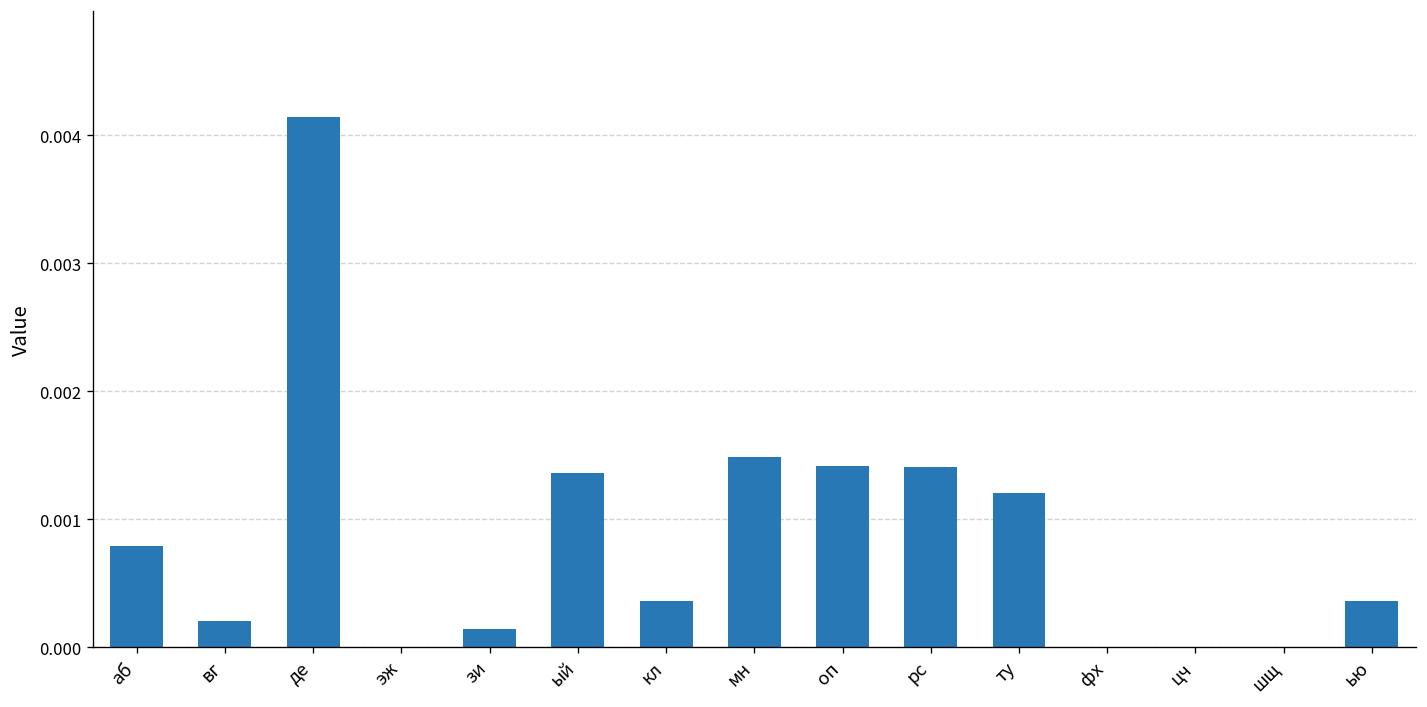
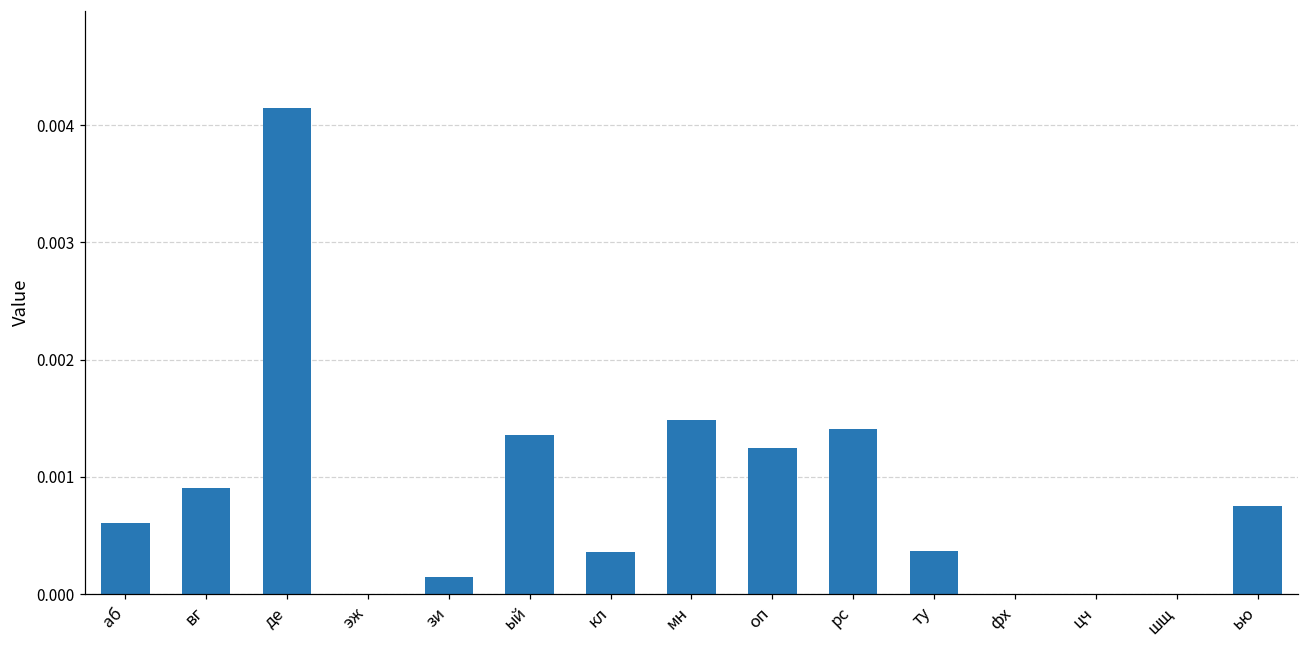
  {
-   "аб": 0.00079,
-   "вг": 0.00020,
+   "аб": 0.00060,
+   "вг": 0.00090,
    "де": 0.00414,
    "эж": 0.00000,
    "зи": 0.00014,
    "ый": 0.00136,
    "кл": 0.00036,
    "мн": 0.00149,
-   "оп": 0.00142,
+   "оп": 0.00124,
    "рс": 0.00141,
-   "ту": 0.00121,
+   "ту": 0.00037,
    "фх": 0.00000,
    "цч": 0.00000,
    "шщ": 0.00000,
-   "ью": 0.00036
+   "ью": 0.00075
  }
